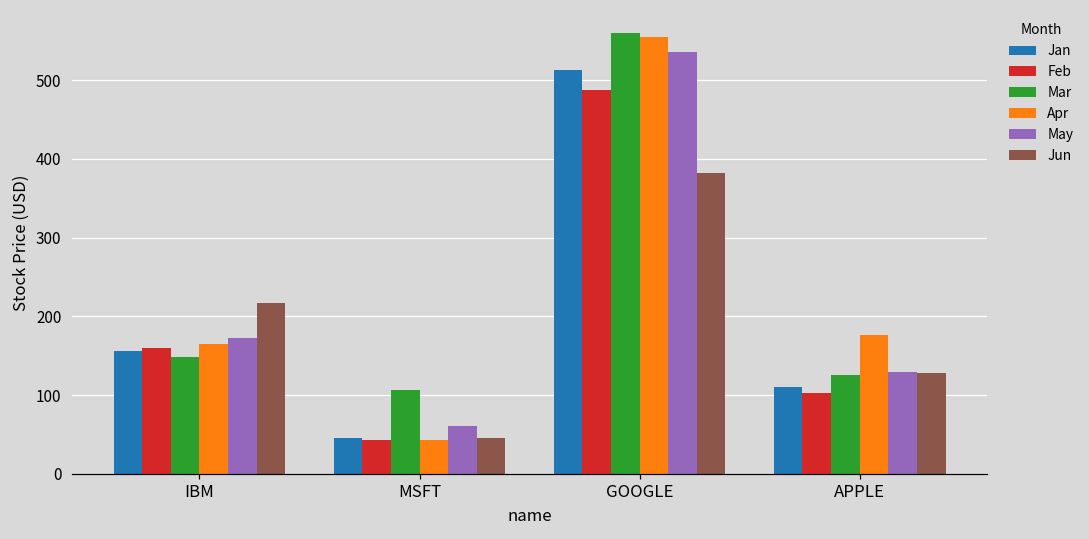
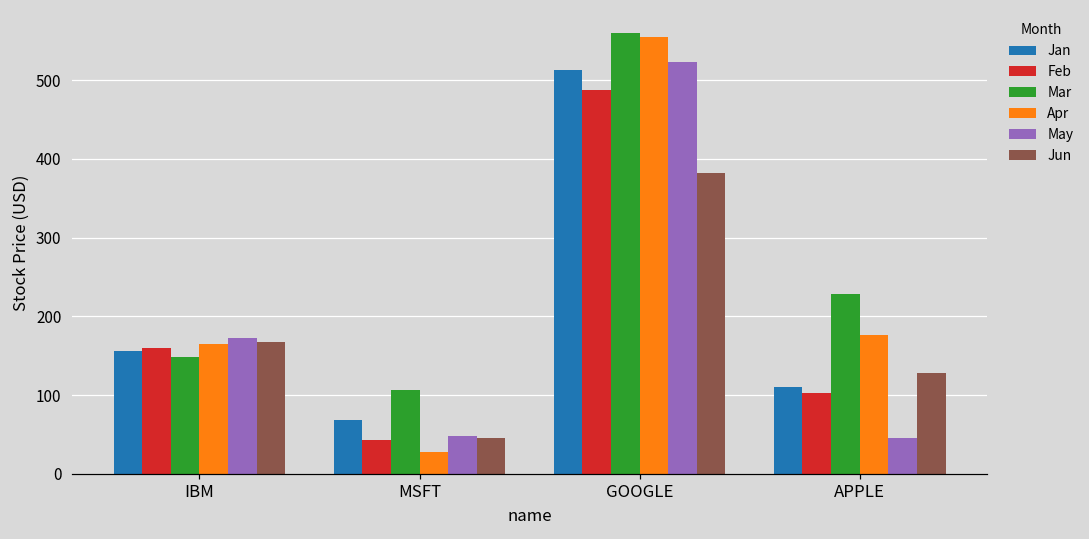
  {
    "Jan": {
      "IBM": 160,
-     "MSFT": 50,
+     "MSFT": 70,
      "GOOGLE": 510,
      "APPLE": 110
    },
    "Feb": {
      "IBM": 160,
      "MSFT": 40,
      "GOOGLE": 490,
      "APPLE": 100
    },
    "Mar": {
      "IBM": 150,
      "MSFT": 110,
      "GOOGLE": 560,
-     "APPLE": 130
+     "APPLE": 230
    },
    "Apr": {
      "IBM": 170,
-     "MSFT": 40,
+     "MSFT": 30,
      "GOOGLE": 550,
      "APPLE": 180
    },
    "May": {
      "IBM": 170,
-     "MSFT": 60,
-     "GOOGLE": 540,
-     "APPLE": 130
+     "MSFT": 50,
+     "GOOGLE": 520,
+     "APPLE": 40
    },
    "Jun": {
-     "IBM": 220,
+     "IBM": 170,
      "MSFT": 50,
      "GOOGLE": 380,
      "APPLE": 130
    }
  }
